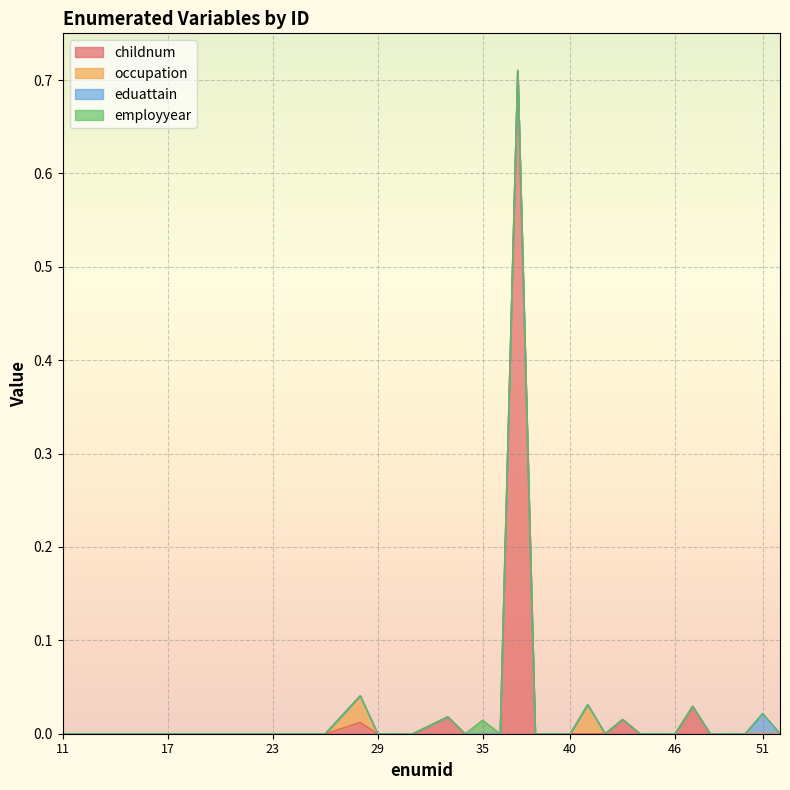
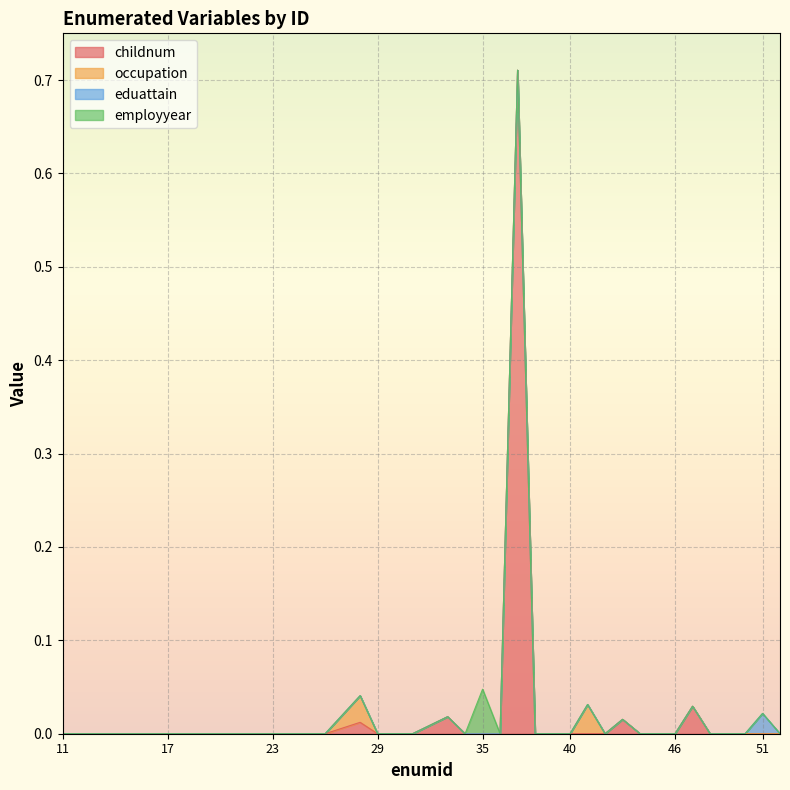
  {
    "employyear": {
-     "35": 0.01
+     "35": 0.05
    }
  }
